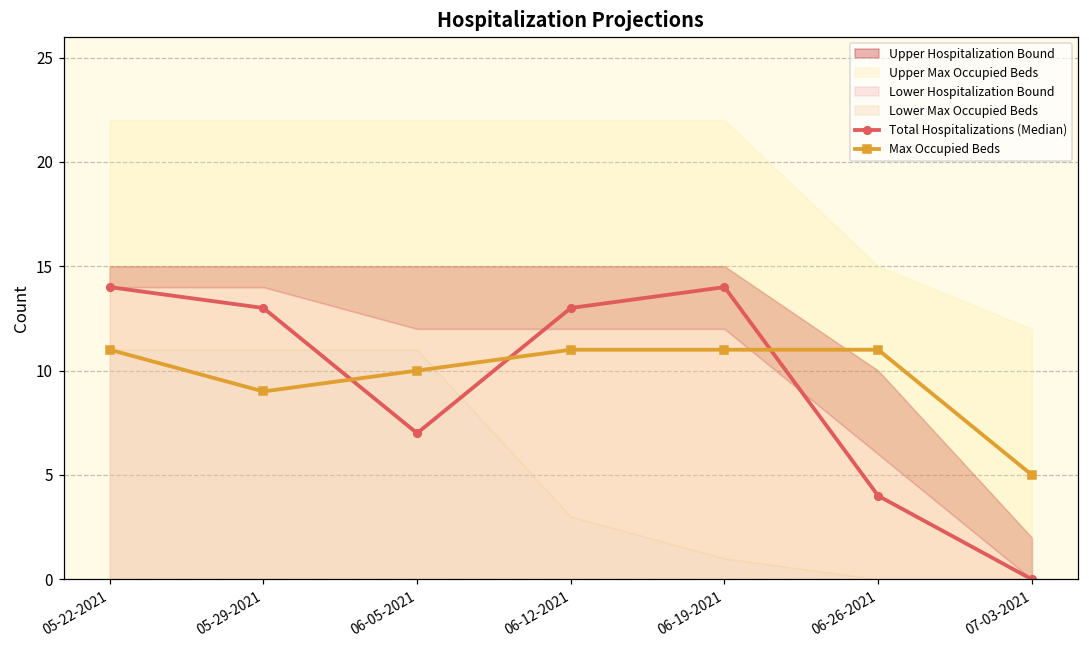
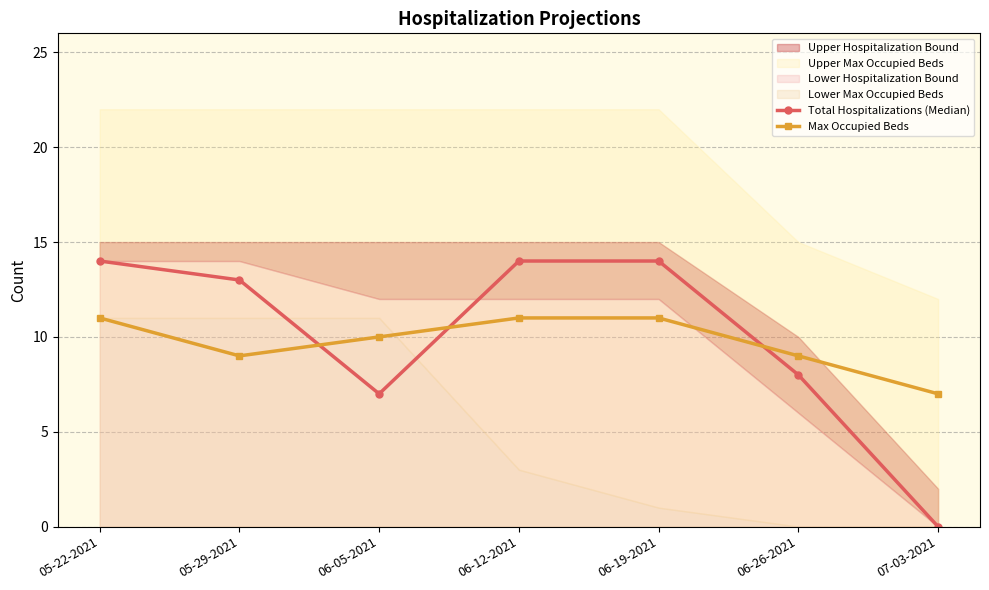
  {
    "Total Hospitalizations (Median)": {
      "05-29-2021": 13,
      "06-05-2021": 7,
-     "06-12-2021": 13,
+     "06-12-2021": 14,
      "06-19-2021": 14,
-     "06-26-2021": 4
+     "06-26-2021": 8
    },
    "Max Occupied Beds": {
      "05-29-2021": 9,
      "06-05-2021": 10,
      "06-12-2021": 11,
      "06-19-2021": 11,
-     "06-26-2021": 11,
-     "07-03-2021": 5
+     "06-26-2021": 9,
+     "07-03-2021": 7
    }
  }
